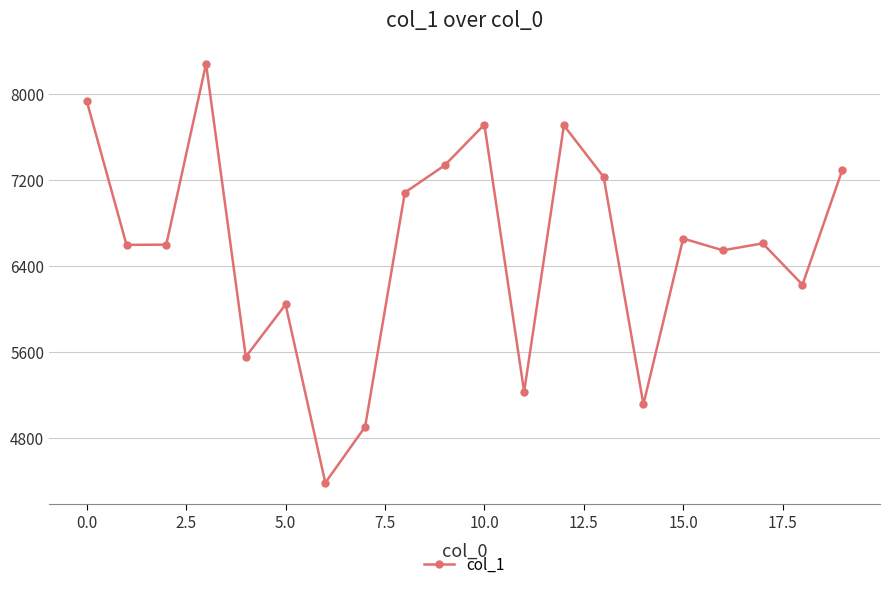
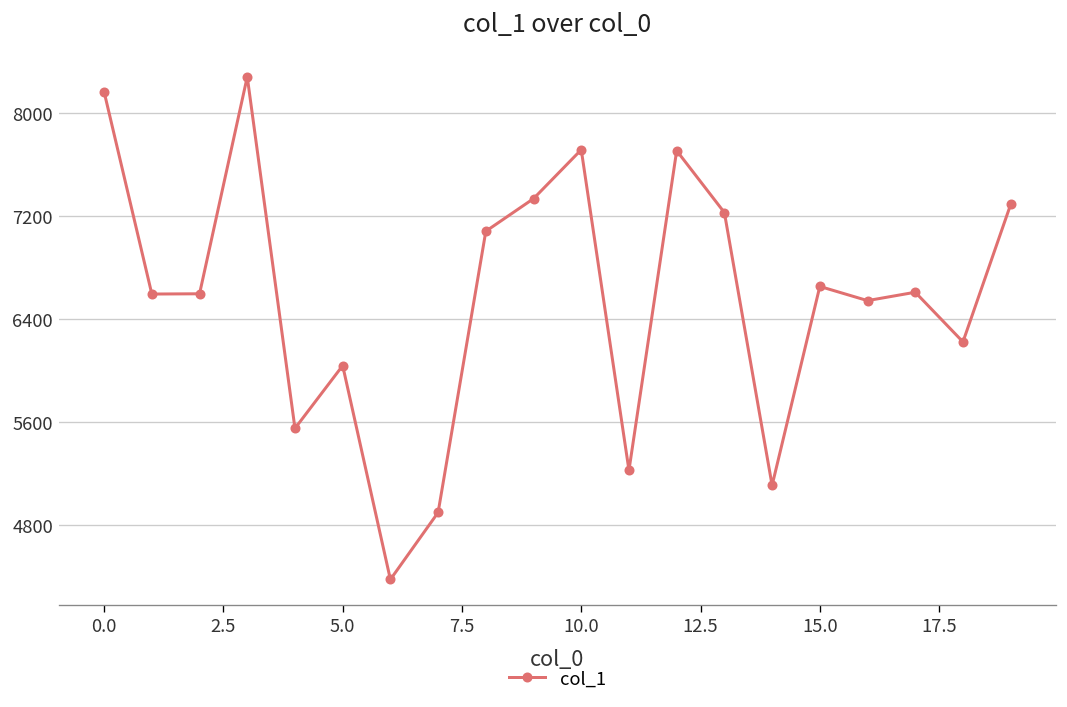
  {
-   "0.0": 7930,
+   "0.0": 8160,
    "5.0": 6040,
    "10.0": 7710,
    "15.0": 6650
  }
